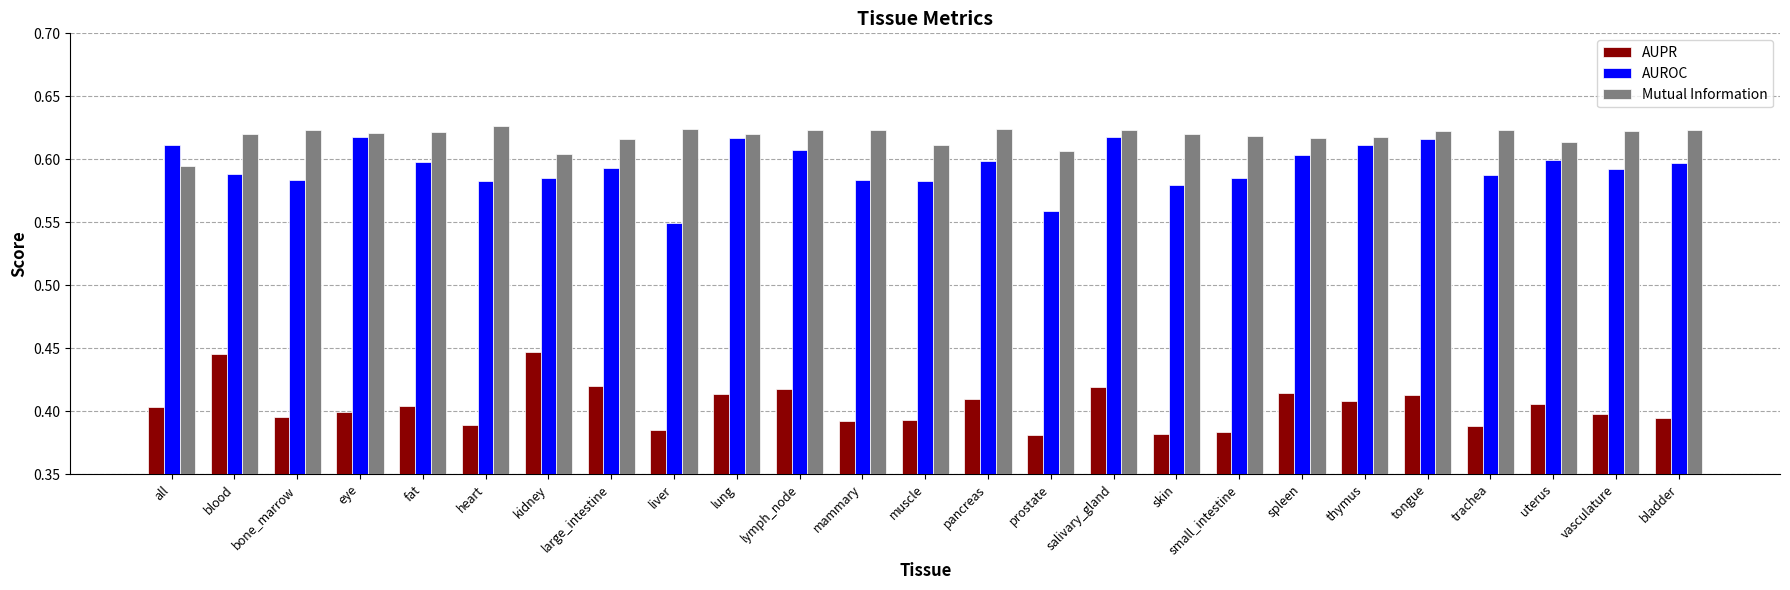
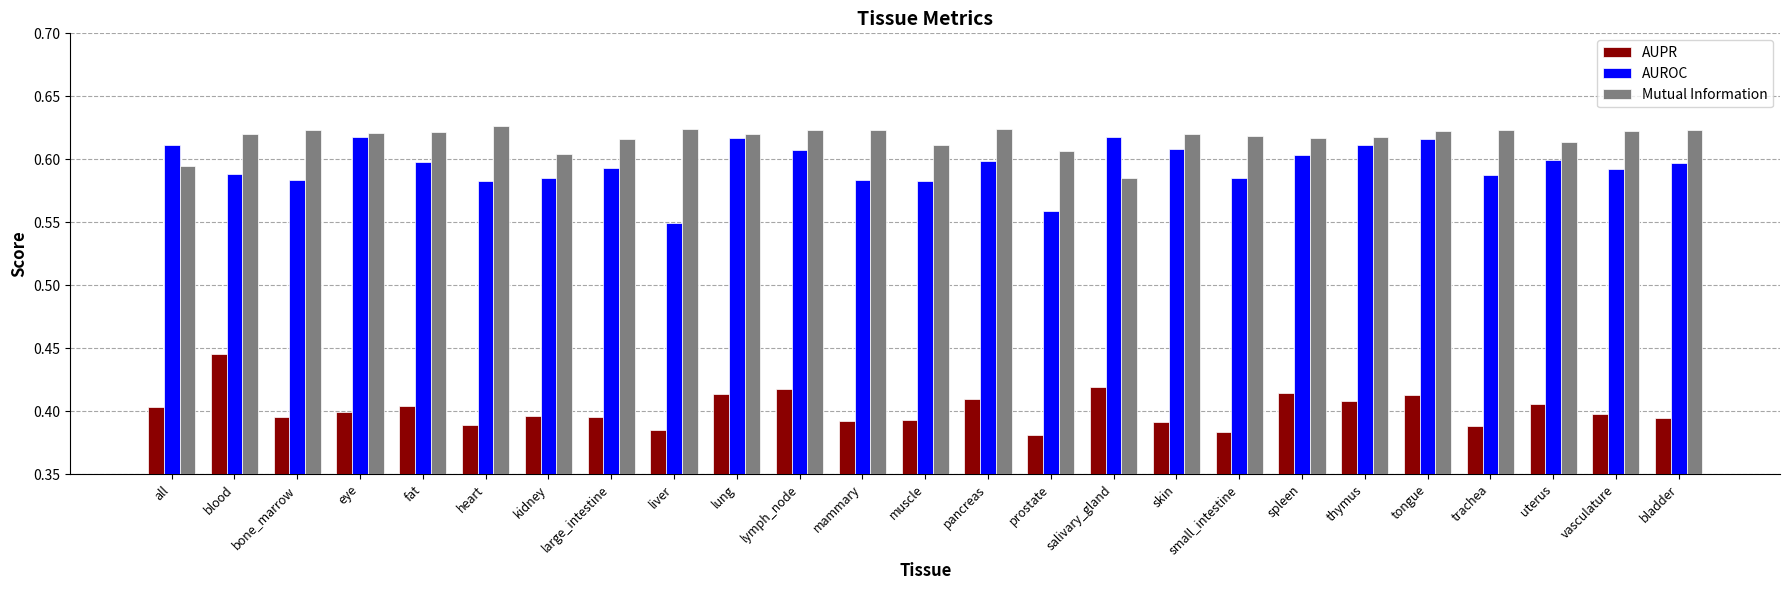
  {
    "AUPR": {
      "all": 0.403,
      "blood": 0.445,
      "bone_marrow": 0.396,
      "eye": 0.400,
      "fat": 0.404,
      "heart": 0.389,
-     "kidney": 0.447,
-     "large_intestine": 0.420,
+     "kidney": 0.396,
+     "large_intestine": 0.395,
      "liver": 0.385,
      "lung": 0.414,
      "lymph_node": 0.418,
      "mammary": 0.392,
      "muscle": 0.393,
      "pancreas": 0.409,
      "prostate": 0.381,
      "salivary_gland": 0.419,
-     "skin": 0.382,
+     "skin": 0.392,
      "small_intestine": 0.383,
      "spleen": 0.414,
      "thymus": 0.408,
      "tongue": 0.413,
      "trachea": 0.388,
      "uterus": 0.406,
      "vasculature": 0.398,
      "bladder": 0.394
    },
    "AUROC": {
      "all": 0.611,
      "blood": 0.588,
      "bone_marrow": 0.584,
      "eye": 0.618,
      "fat": 0.598,
      "heart": 0.582,
      "kidney": 0.585,
      "large_intestine": 0.593,
      "liver": 0.549,
      "lung": 0.616,
      "lymph_node": 0.608,
      "mammary": 0.583,
      "muscle": 0.583,
      "pancreas": 0.598,
      "prostate": 0.559,
      "salivary_gland": 0.618,
-     "skin": 0.579,
+     "skin": 0.608,
      "small_intestine": 0.585,
      "spleen": 0.603,
      "thymus": 0.611,
      "tongue": 0.616,
      "trachea": 0.587,
      "uterus": 0.599,
      "vasculature": 0.592,
      "bladder": 0.597
    },
    "Mutual Information": {
      "all": 0.595,
      "blood": 0.620,
      "bone_marrow": 0.623,
      "eye": 0.621,
      "fat": 0.621,
      "heart": 0.626,
      "kidney": 0.604,
      "large_intestine": 0.616,
      "liver": 0.624,
      "lung": 0.620,
      "lymph_node": 0.624,
      "mammary": 0.623,
      "muscle": 0.611,
      "pancreas": 0.624,
      "prostate": 0.606,
-     "salivary_gland": 0.623,
+     "salivary_gland": 0.585,
      "skin": 0.620,
      "small_intestine": 0.618,
      "spleen": 0.617,
      "thymus": 0.618,
      "tongue": 0.623,
      "trachea": 0.623,
      "uterus": 0.614,
      "vasculature": 0.623,
      "bladder": 0.624
    }
  }
